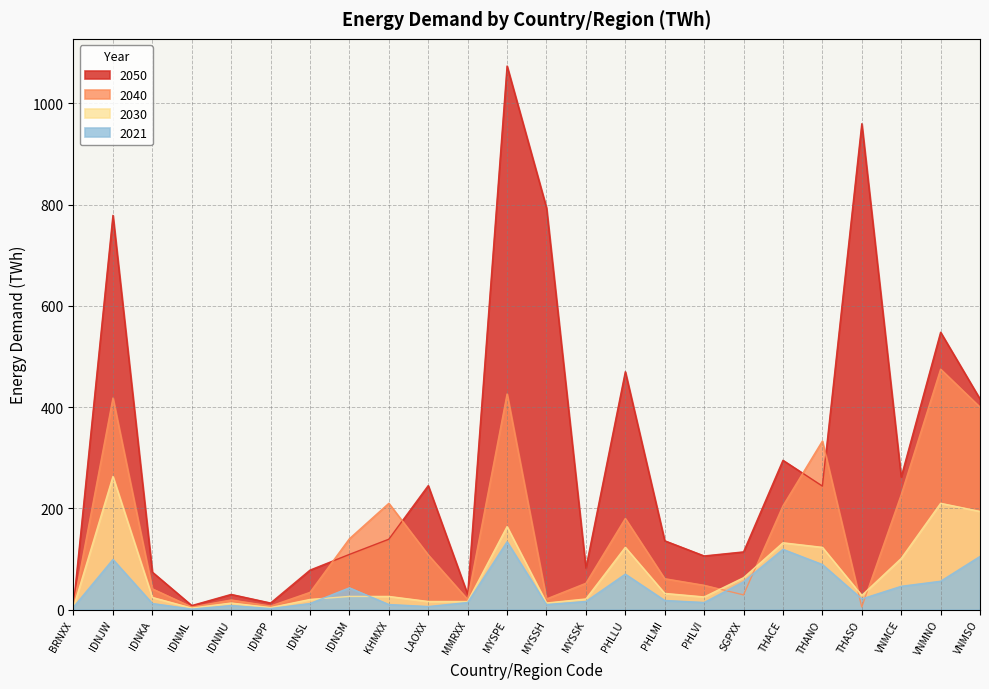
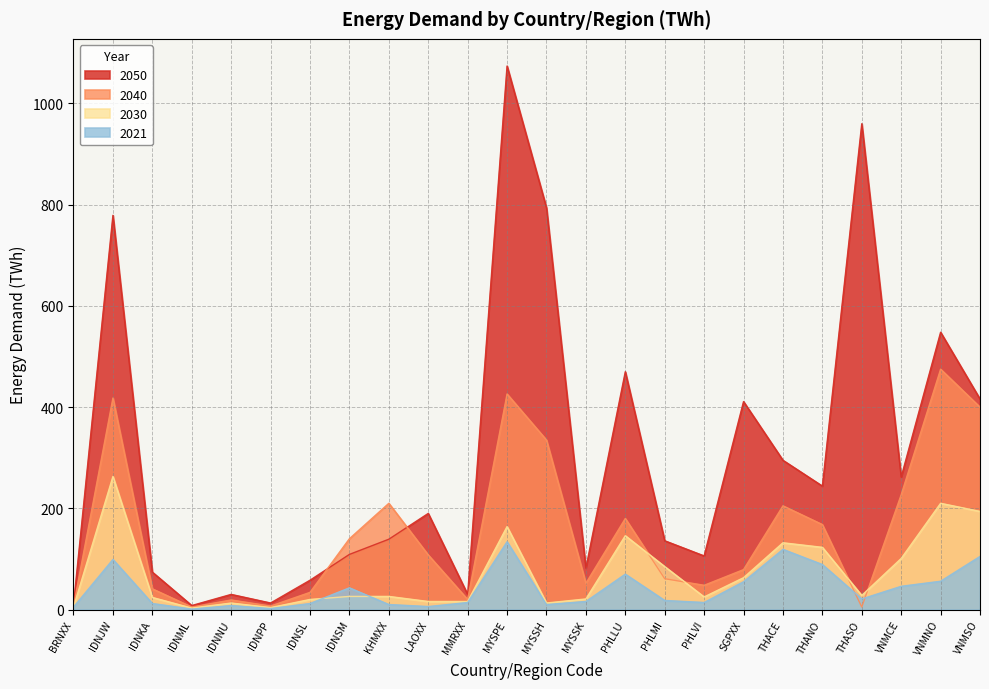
  {
    "2050": {
      "IDNJW": 780,
      "IDNKA": 70,
      "IDNNU": 30,
      "IDNPP": 10,
-     "IDNSL": 80,
+     "IDNSL": 60,
      "IDNSM": 110,
      "KHMXX": 140,
-     "LAOXX": 250,
+     "LAOXX": 190,
      "MMRXX": 30,
      "MYSPE": 1070,
      "MYSSH": 790,
      "MYSSK": 80,
      "PHLLU": 470,
      "PHLMI": 140,
      "PHLVI": 110,
-     "SGPXX": 110,
+     "SGPXX": 410,
      "THACE": 300,
      "THANO": 240,
      "THASO": 960,
      "VNMCE": 260,
      "VNMNO": 550,
      "VNMSO": 420
    },
    "2040": {
      "IDNJW": 420,
      "IDNKA": 40,
      "IDNNU": 20,
      "IDNSL": 30,
      "IDNSM": 140,
      "KHMXX": 210,
      "LAOXX": 110,
      "MYSPE": 430,
-     "MYSSH": 20,
+     "MYSSH": 340,
      "MYSSK": 50,
      "PHLLU": 180,
      "PHLMI": 60,
      "PHLVI": 50,
-     "SGPXX": 30,
+     "SGPXX": 80,
      "THACE": 210,
-     "THANO": 330,
+     "THANO": 170,
      "THASO": 10,
      "VNMCE": 230,
      "VNMNO": 480,
      "VNMSO": 400
    },
    "2030": {
      "IDNJW": 260,
      "IDNKA": 20,
      "IDNSL": 20,
      "IDNSM": 30,
      "KHMXX": 30,
      "LAOXX": 20,
      "MYSPE": 160,
      "MYSSK": 20,
-     "PHLLU": 120,
-     "PHLMI": 30,
+     "PHLLU": 150,
+     "PHLMI": 90,
      "PHLVI": 30,
      "SGPXX": 60,
      "THACE": 130,
      "THANO": 120,
      "THASO": 30,
      "VNMCE": 100,
      "VNMNO": 210,
      "VNMSO": 190
    },
    "2021": {
      "IDNJW": 100,
      "IDNKA": 10,
      "IDNSL": 10,
      "IDNSM": 40,
      "KHMXX": 10,
      "LAOXX": 10,
      "MYSPE": 130,
      "MYSSK": 20,
      "PHLLU": 70,
      "PHLMI": 20,
      "PHLVI": 10,
      "SGPXX": 60,
      "THACE": 120,
      "THANO": 90,
      "THASO": 20,
      "VNMCE": 50,
      "VNMNO": 60,
      "VNMSO": 110
    }
  }
